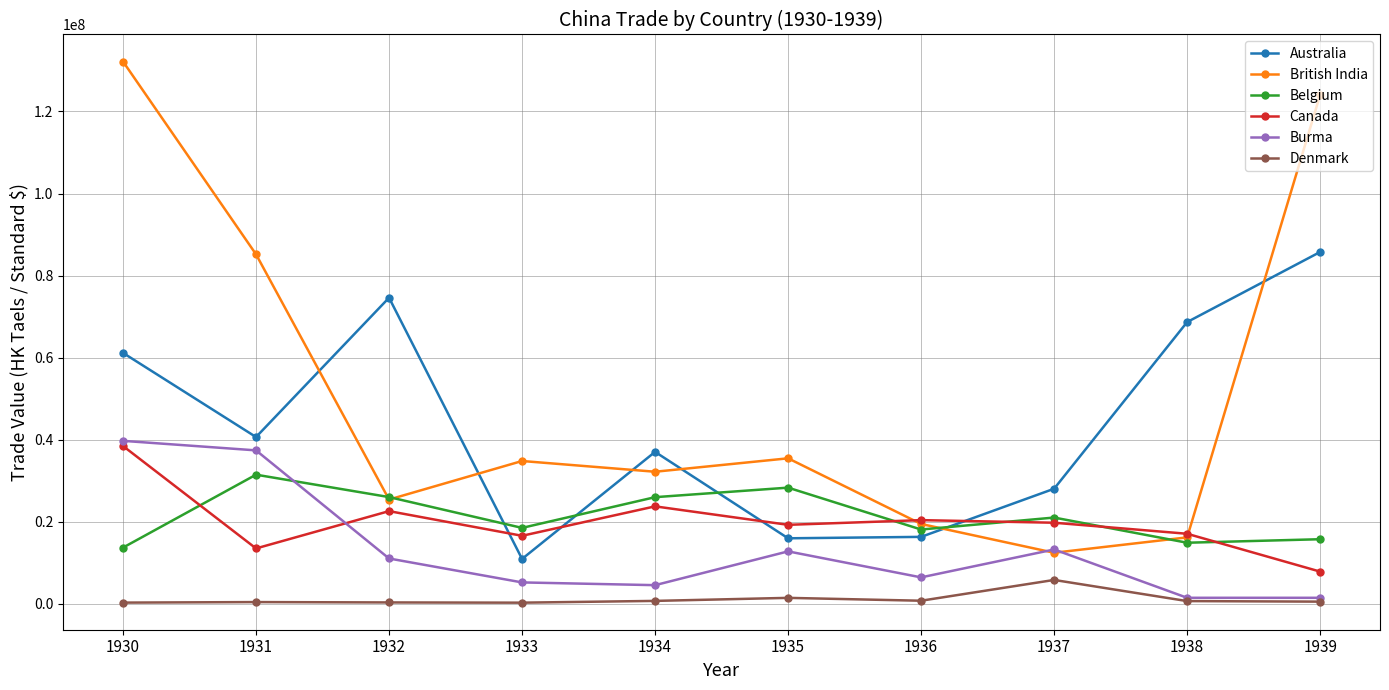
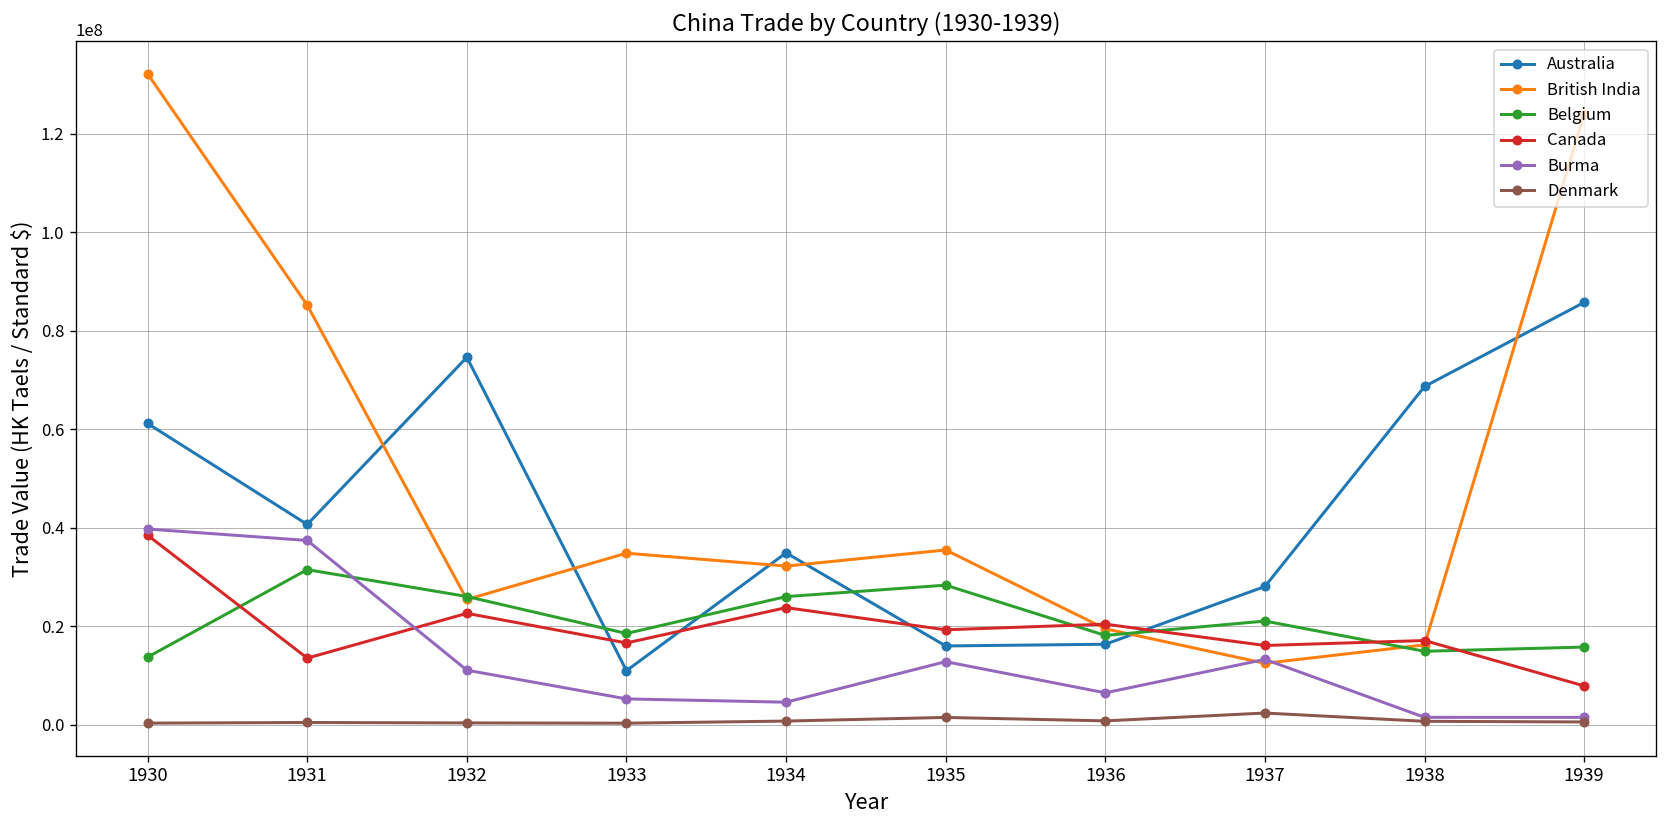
  {
    "Australia": {
      "1930": 61000000,
      "1931": 41000000,
      "1932": 75000000,
      "1933": 11000000,
-     "1934": 37000000,
+     "1934": 35000000,
      "1935": 16000000,
      "1936": 16000000,
      "1937": 28000000,
      "1938": 69000000,
      "1939": 86000000
    },
    "British India": {
      "1930": 132000000,
      "1931": 85000000,
      "1933": 35000000,
      "1934": 32000000,
      "1935": 35000000,
      "1936": 19000000,
      "1937": 12000000,
      "1938": 16000000
    },
    "Belgium": {
      "1930": 14000000,
      "1931": 31000000,
      "1933": 19000000,
      "1934": 26000000,
      "1935": 28000000,
      "1936": 18000000,
      "1937": 21000000,
      "1938": 15000000,
      "1939": 16000000
    },
    "Canada": {
      "1930": 38000000,
      "1931": 14000000,
      "1932": 23000000,
      "1933": 17000000,
      "1934": 24000000,
      "1935": 19000000,
      "1936": 20000000,
-     "1937": 20000000,
+     "1937": 16000000,
      "1938": 17000000,
      "1939": 8000000
    },
    "Burma": {
      "1930": 40000000,
      "1931": 37000000,
      "1932": 11000000,
      "1933": 5000000,
      "1934": 5000000,
      "1935": 13000000,
      "1936": 6000000,
      "1937": 13000000,
      "1938": 1000000,
      "1939": 1000000
    },
    "Denmark": {
      "1930": 0,
      "1931": 0,
      "1932": 0,
      "1933": 0,
      "1934": 1000000,
      "1935": 1000000,
      "1936": 1000000,
-     "1937": 6000000,
+     "1937": 2000000,
      "1938": 1000000,
      "1939": 1000000
    }
  }
